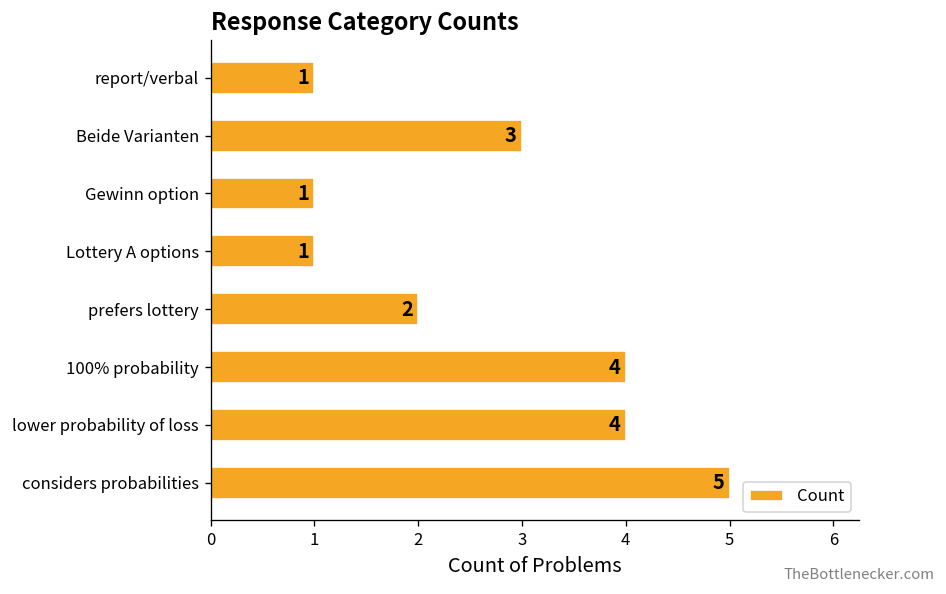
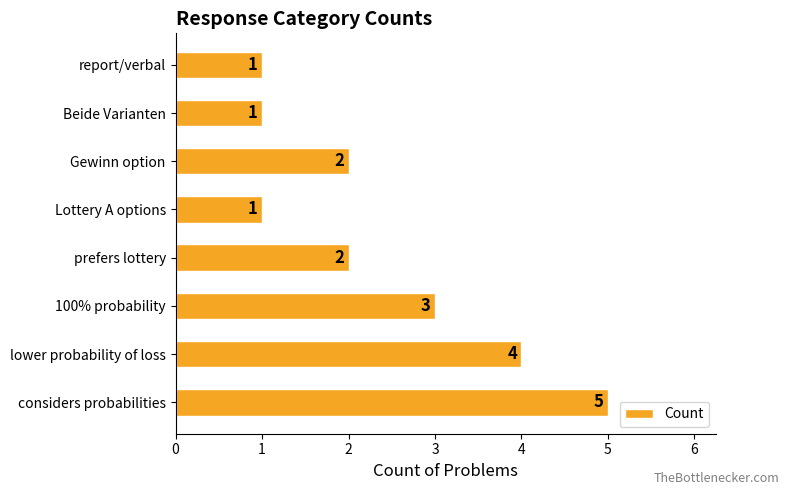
  {
    "report/verbal": 1,
-   "Beide Varianten": 3,
-   "Gewinn option": 1,
+   "Beide Varianten": 1,
+   "Gewinn option": 2,
    "Lottery A options": 1,
    "prefers lottery": 2,
-   "100% probability": 4,
+   "100% probability": 3,
    "lower probability of loss": 4,
    "considers probabilities": 5
  }
